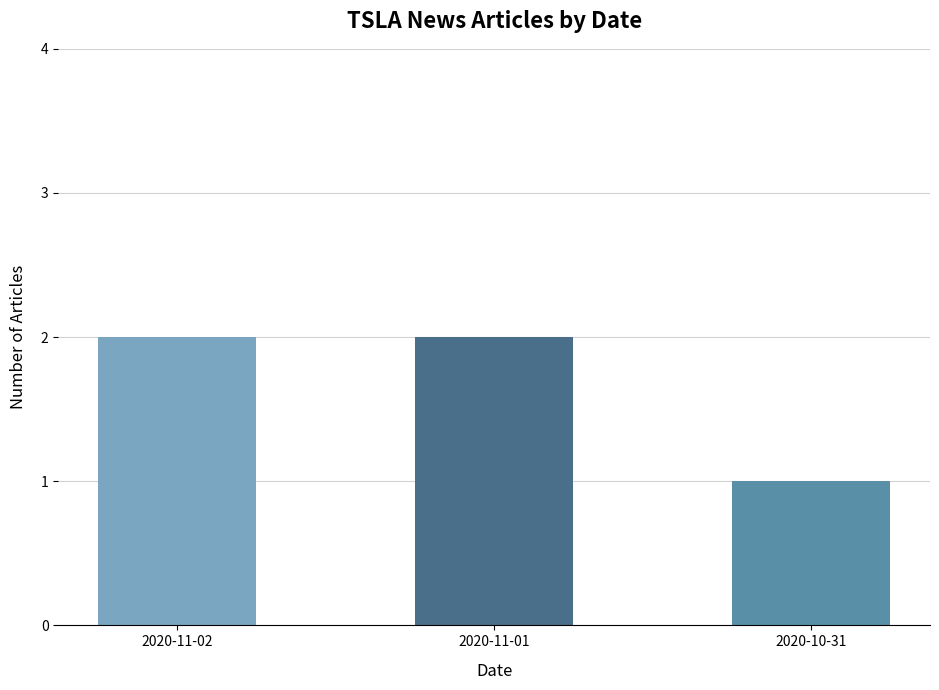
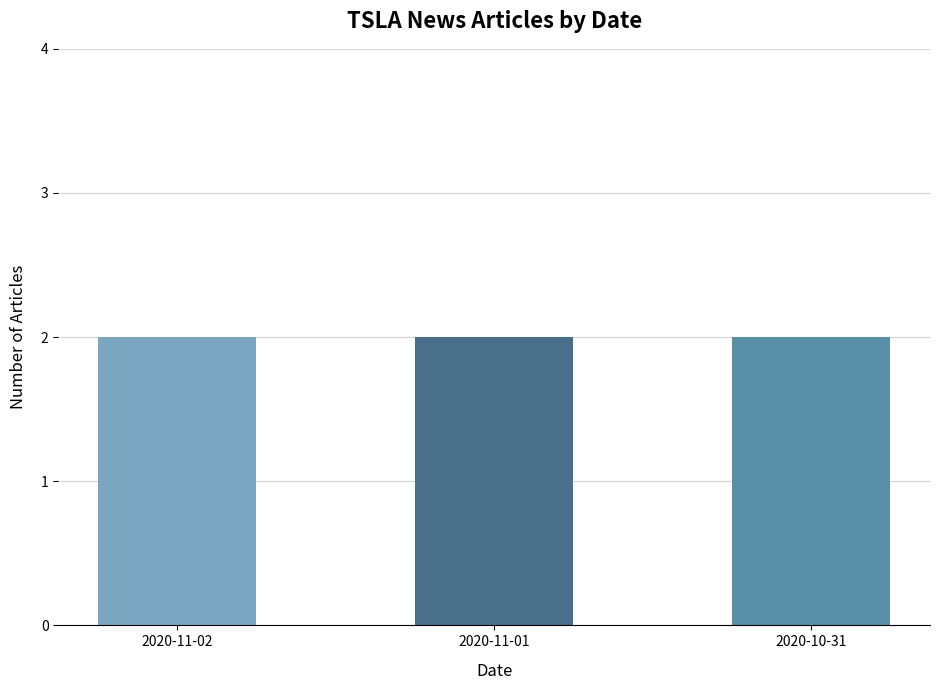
  {
    "2020-11-02": 2,
    "2020-11-01": 2,
-   "2020-10-31": 1
+   "2020-10-31": 2
  }
